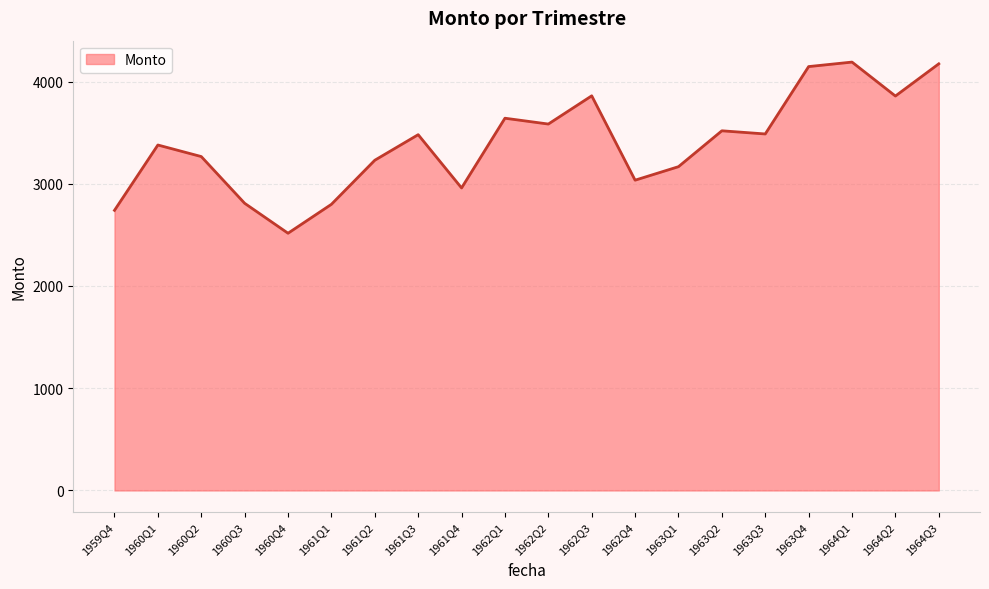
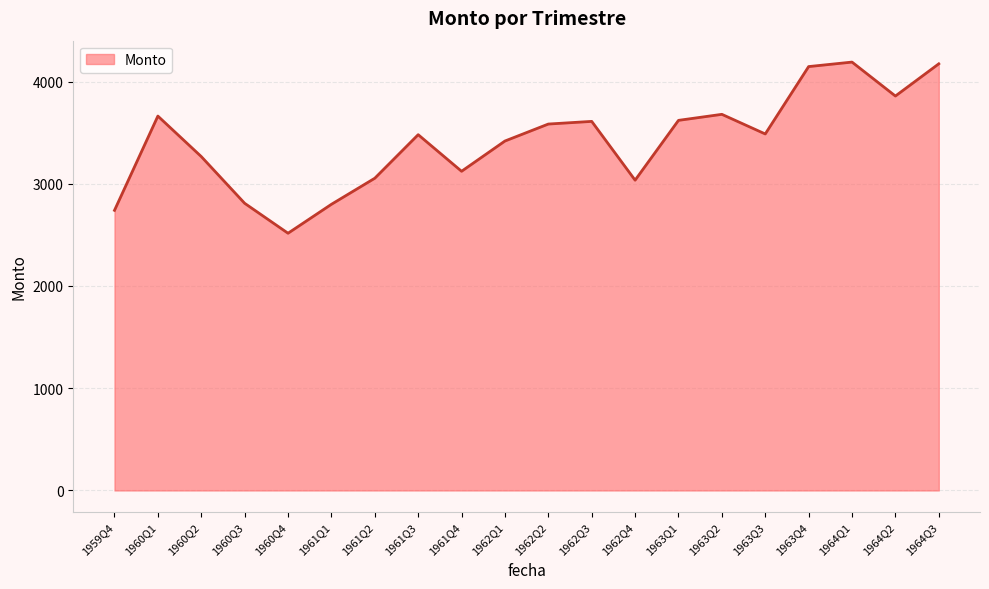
  {
    "1959Q4": 2740,
-   "1960Q1": 3380,
+   "1960Q1": 3660,
    "1960Q2": 3270,
    "1960Q3": 2810,
    "1960Q4": 2520,
    "1961Q1": 2800,
-   "1961Q2": 3230,
+   "1961Q2": 3050,
    "1961Q3": 3480,
-   "1961Q4": 2960,
-   "1962Q1": 3640,
+   "1961Q4": 3120,
+   "1962Q1": 3420,
    "1962Q2": 3580,
-   "1962Q3": 3860,
+   "1962Q3": 3610,
    "1962Q4": 3040,
-   "1963Q1": 3170,
-   "1963Q2": 3520,
+   "1963Q1": 3620,
+   "1963Q2": 3680,
    "1963Q3": 3490,
    "1963Q4": 4150,
    "1964Q1": 4190,
    "1964Q2": 3860,
    "1964Q3": 4170
  }
